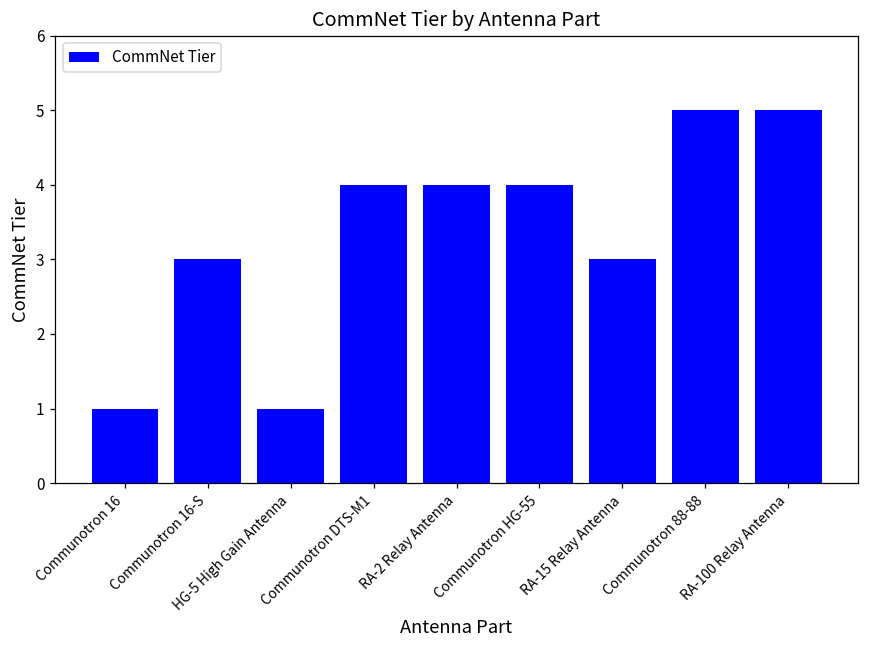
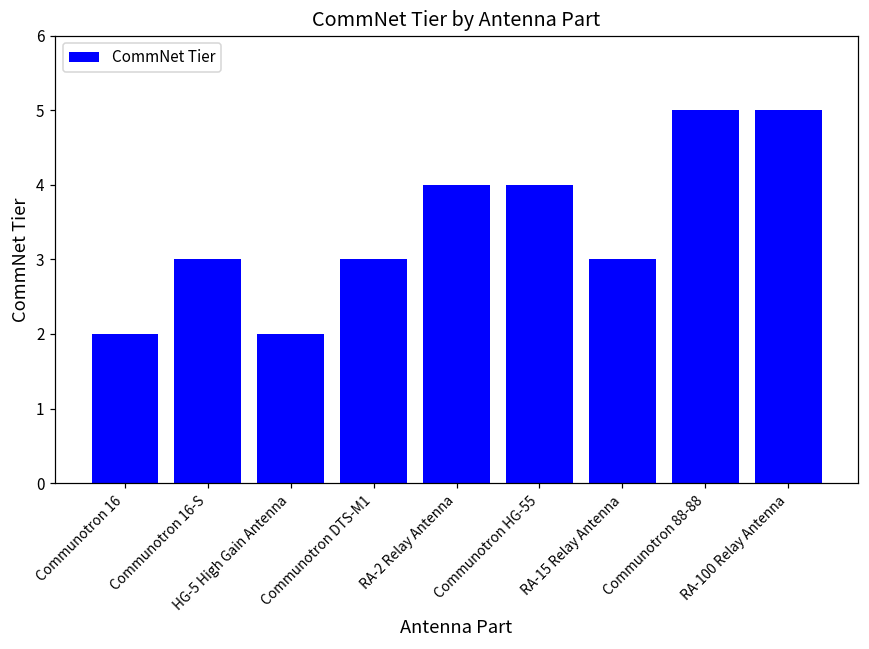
  {
-   "Communotron 16": 1,
+   "Communotron 16": 2,
    "Communotron 16-S": 3,
-   "HG-5 High Gain Antenna": 1,
-   "Communotron DTS-M1": 4,
+   "HG-5 High Gain Antenna": 2,
+   "Communotron DTS-M1": 3,
    "RA-2 Relay Antenna": 4,
    "Communotron HG-55": 4,
    "RA-15 Relay Antenna": 3,
    "Communotron 88-88": 5,
    "RA-100 Relay Antenna": 5
  }
